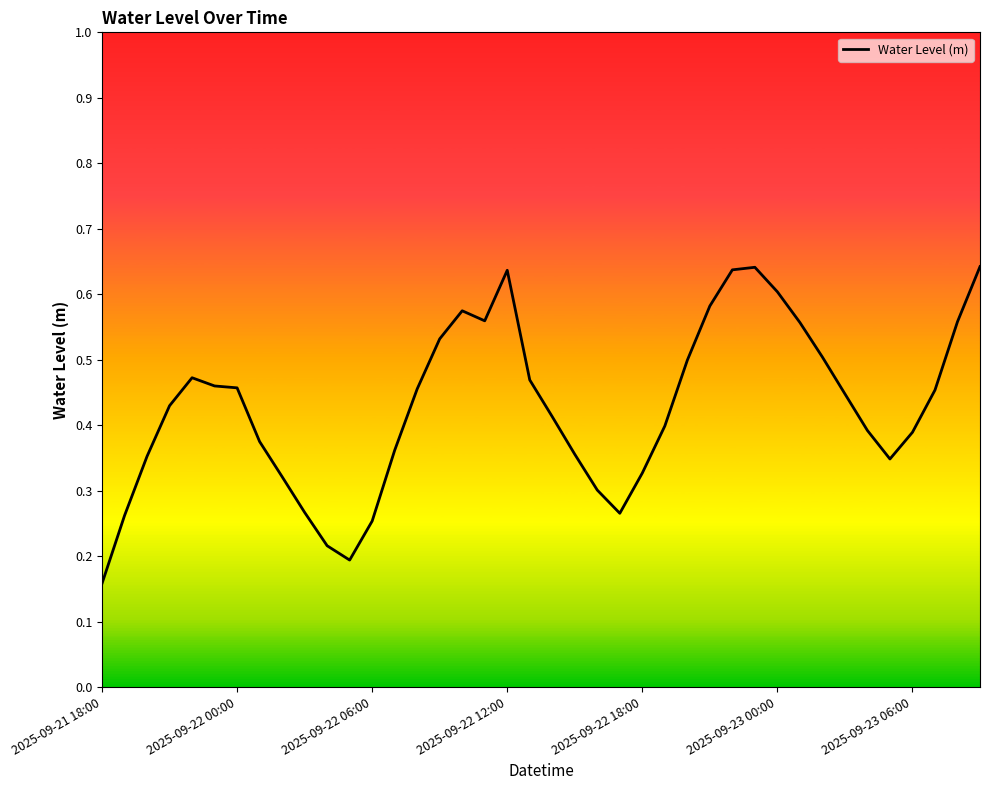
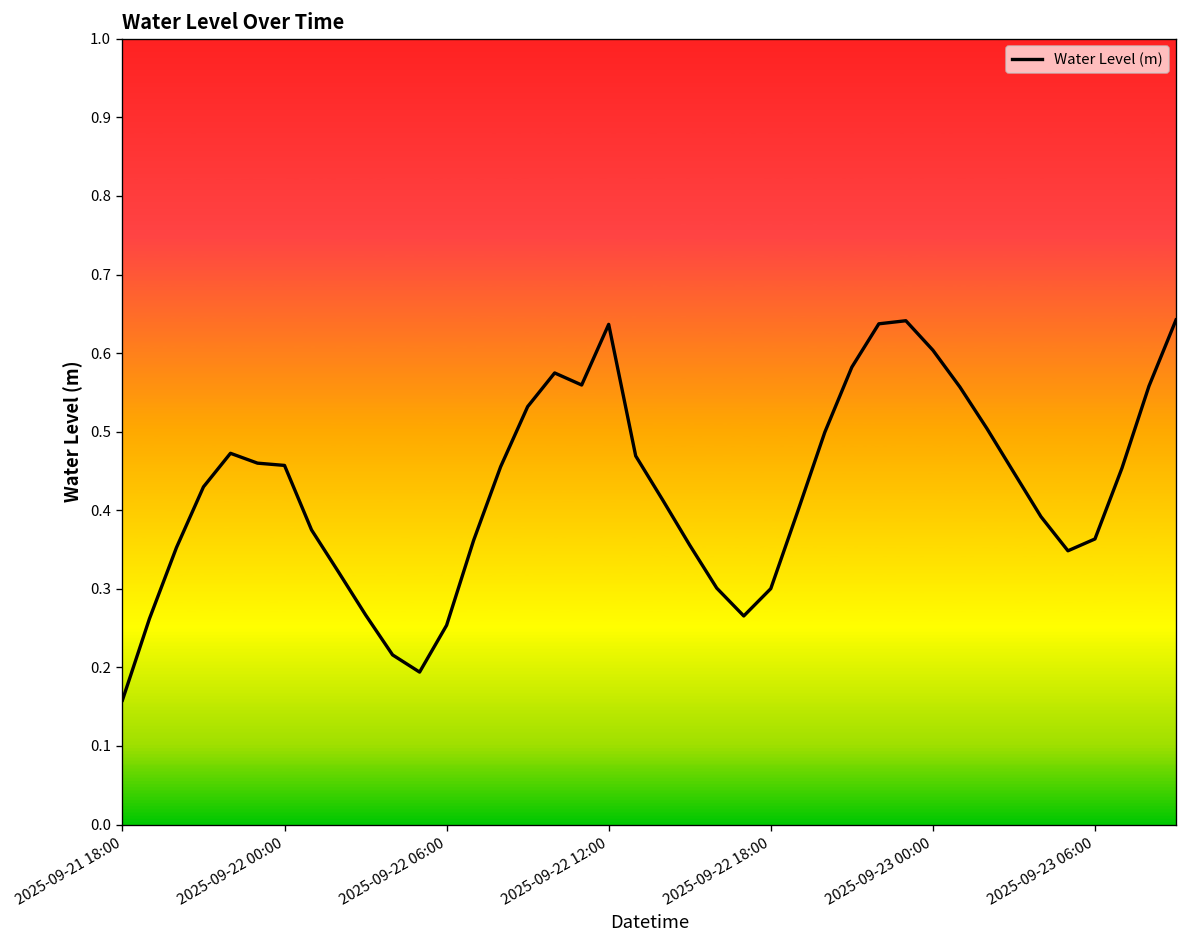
  {
    "2025-09-21 18:00": 0.16,
    "2025-09-22 00:00": 0.46,
    "2025-09-22 06:00": 0.25,
    "2025-09-22 12:00": 0.64,
-   "2025-09-22 18:00": 0.33,
+   "2025-09-22 18:00": 0.30,
    "2025-09-23 00:00": 0.60,
-   "2025-09-23 06:00": 0.39
+   "2025-09-23 06:00": 0.36
  }
